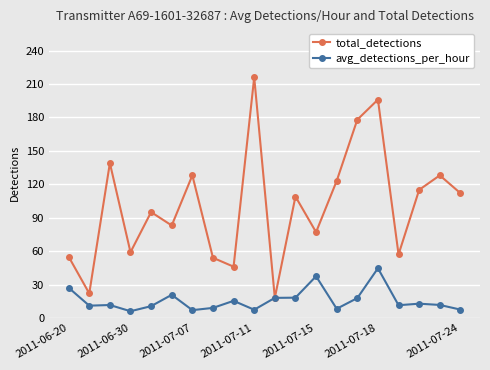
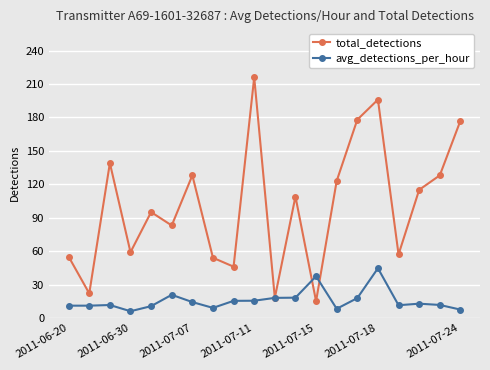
  {
    "total_detections": {
      "2011-06-20": 55,
      "2011-06-30": 59,
      "2011-07-07": 128,
      "2011-07-11": 216,
-     "2011-07-15": 77,
+     "2011-07-15": 15,
      "2011-07-18": 196,
-     "2011-07-24": 112
+     "2011-07-24": 177
    },
    "avg_detections_per_hour": {
-     "2011-06-20": 27,
+     "2011-06-20": 11,
      "2011-06-30": 6,
-     "2011-07-07": 7,
-     "2011-07-11": 7,
+     "2011-07-07": 14,
+     "2011-07-11": 15,
      "2011-07-15": 37,
      "2011-07-18": 45,
      "2011-07-24": 7
    }
  }
